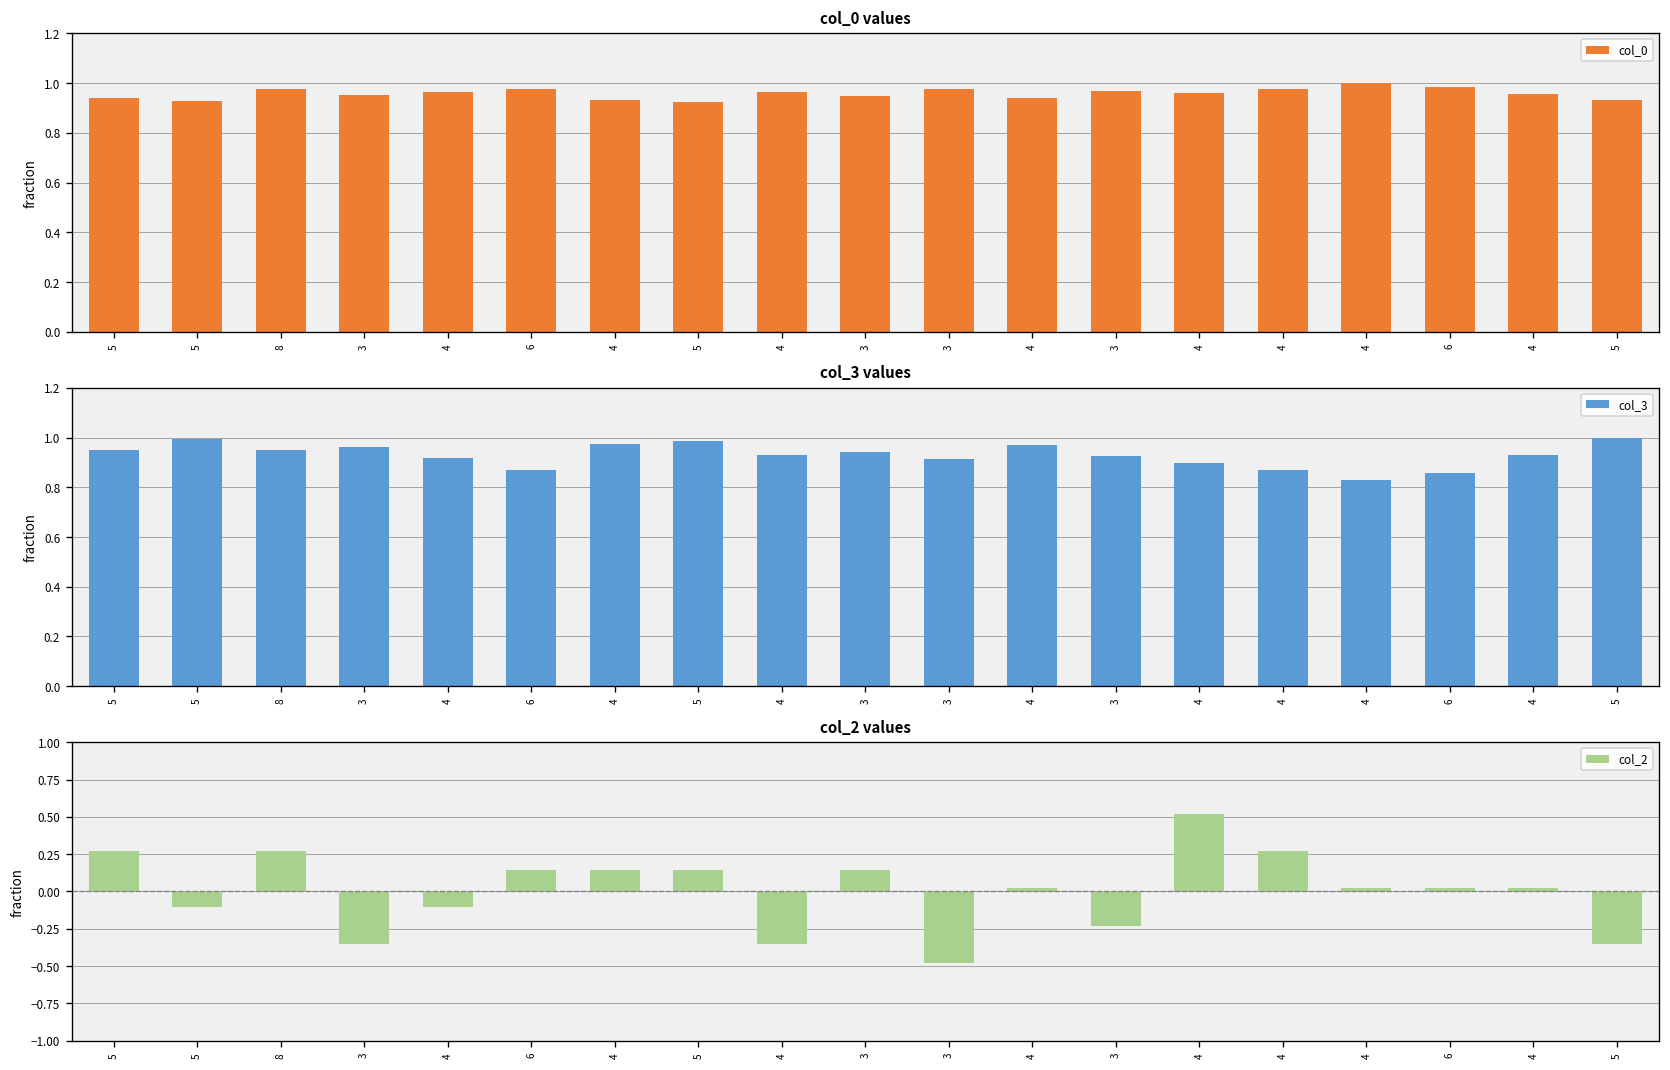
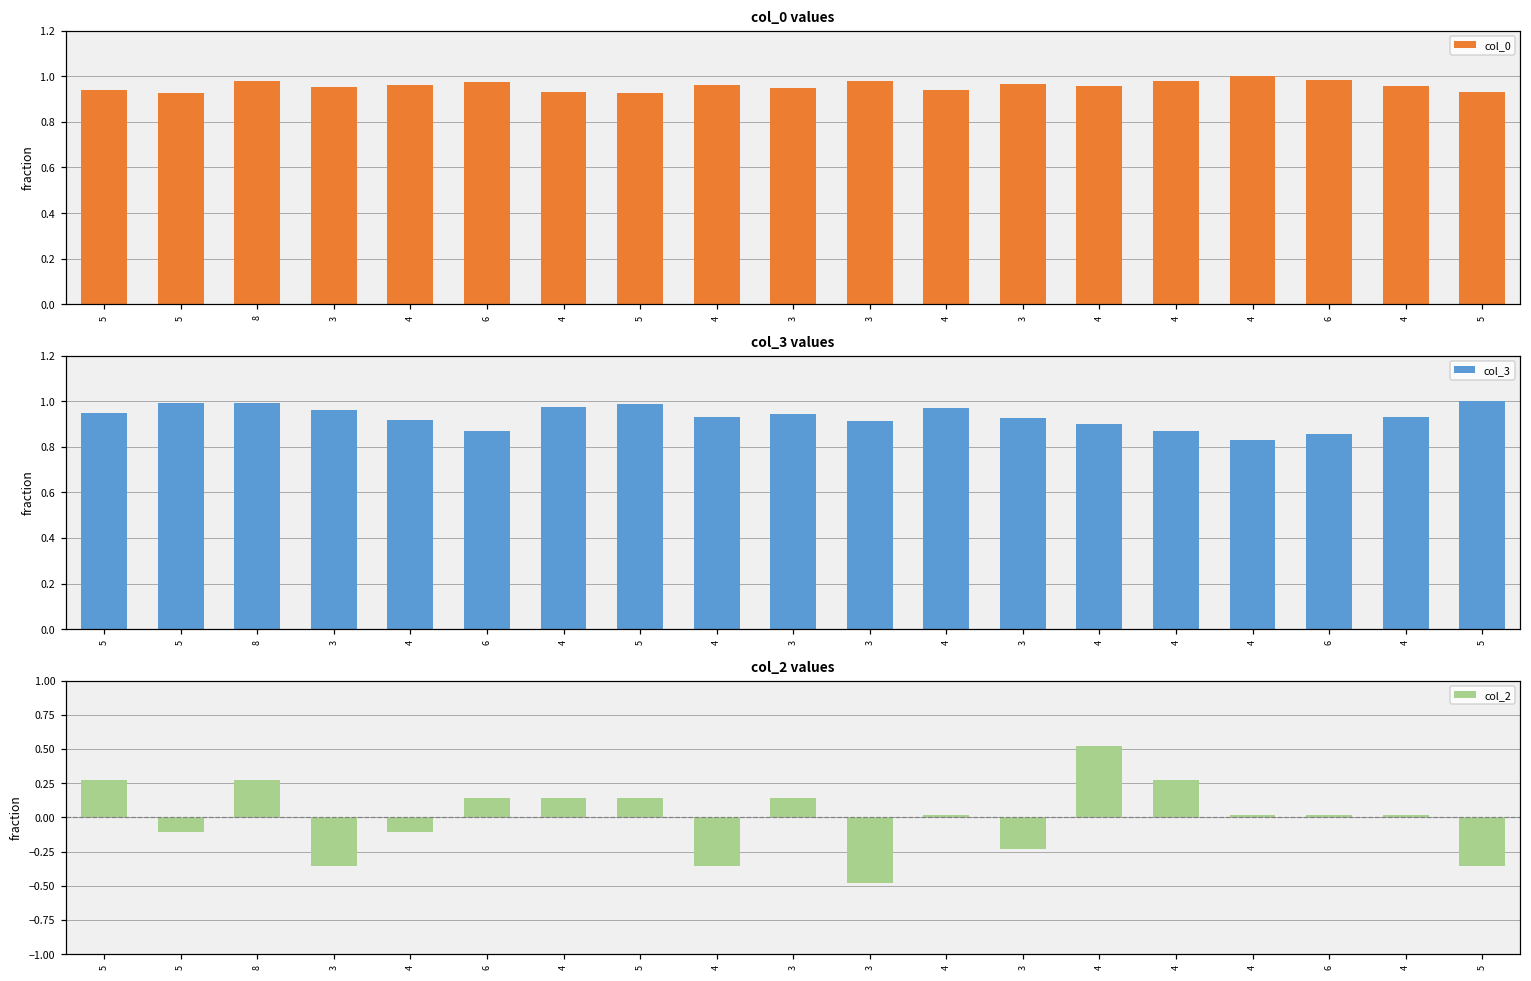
  {
    "col_0 values": {
      "8": 0.98
    },
    "col_3 values": {
-     "8": 0.95
+     "8": 0.99
    },
    "col_2 values": {
      "8": 0.27
    }
  }
